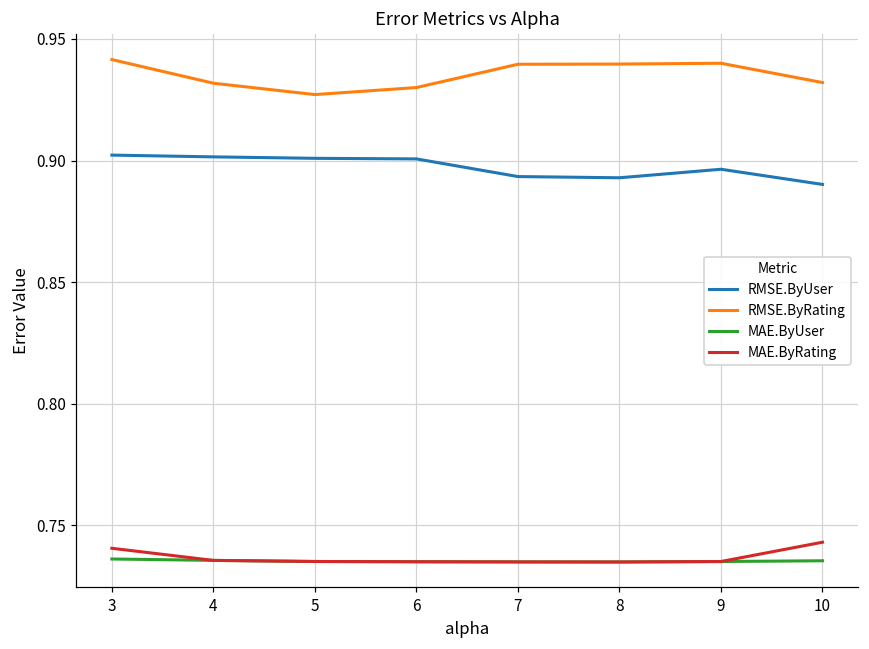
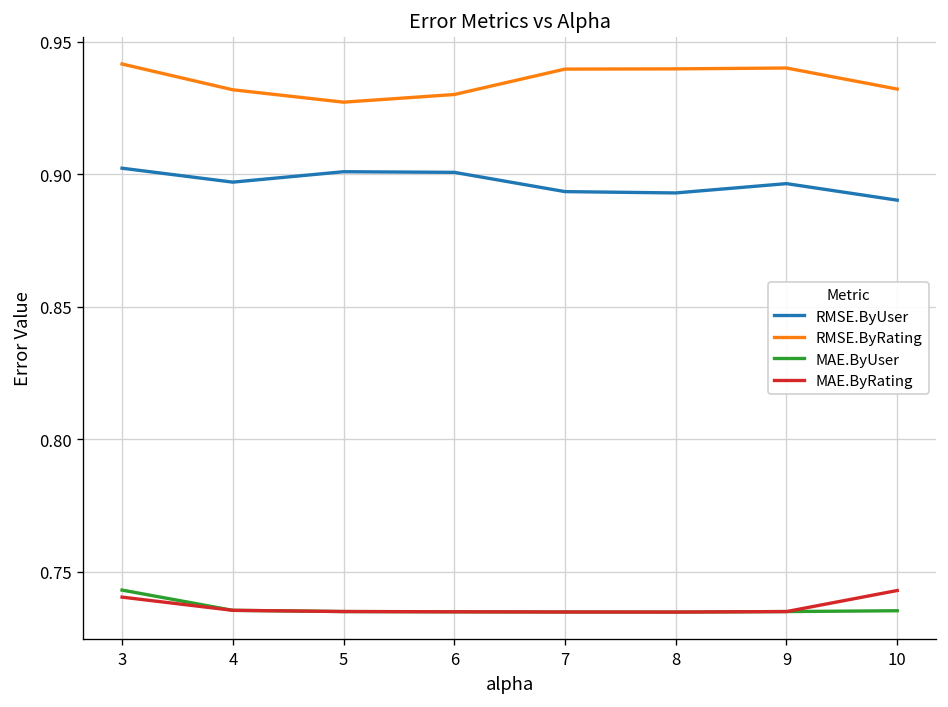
  {
    "RMSE.ByUser": {
      "3": 0.902,
-     "4": 0.902,
+     "4": 0.897,
      "5": 0.901,
      "6": 0.901,
      "7": 0.893,
      "8": 0.893,
      "9": 0.896,
      "10": 0.890
    },
    "RMSE.ByRating": {
      "3": 0.942,
      "4": 0.932,
      "5": 0.927,
      "6": 0.930,
      "7": 0.940,
      "8": 0.940,
      "9": 0.940,
      "10": 0.932
    },
    "MAE.ByUser": {
-     "3": 0.736,
+     "3": 0.743,
      "10": 0.735
    },
    "MAE.ByRating": {
      "3": 0.741,
      "10": 0.743
    }
  }
